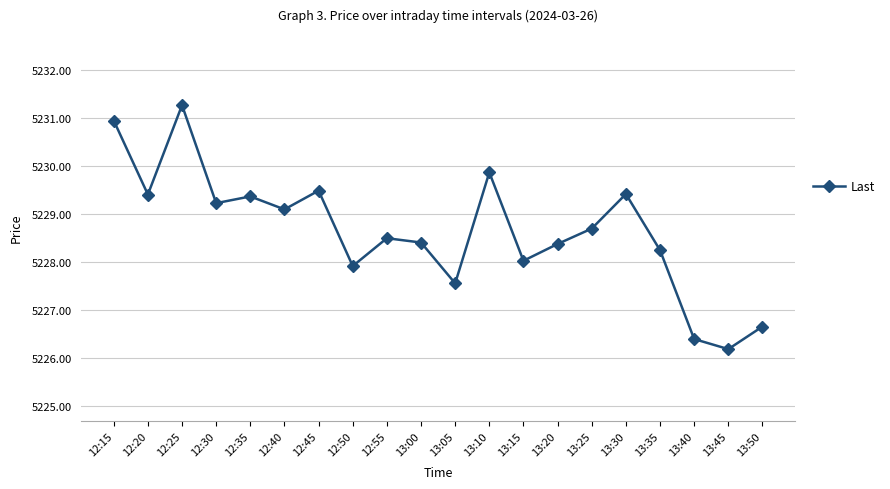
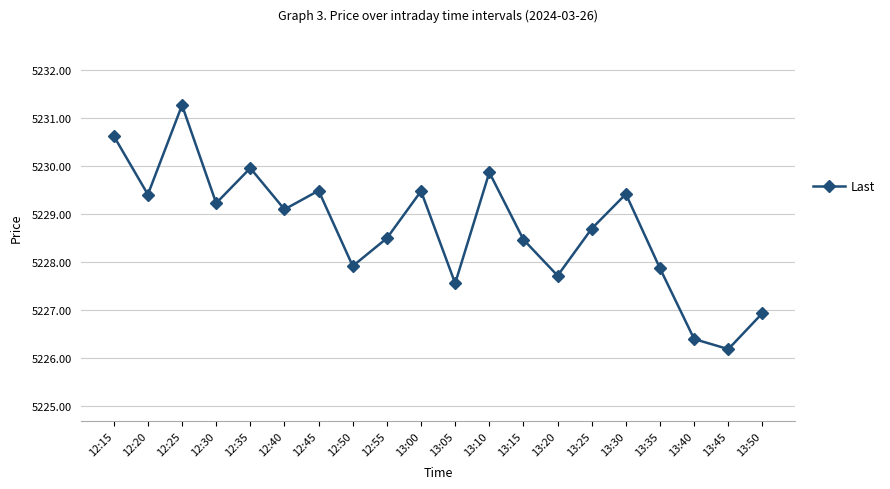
  {
-   "12:15": 5231.0,
+   "12:15": 5230.6,
    "12:20": 5229.4,
    "12:25": 5231.3,
    "12:30": 5229.2,
-   "12:35": 5229.4,
+   "12:35": 5230.0,
    "12:40": 5229.1,
    "12:45": 5229.5,
    "12:50": 5227.9,
    "12:55": 5228.5,
-   "13:00": 5228.4,
+   "13:00": 5229.5,
    "13:05": 5227.6,
    "13:10": 5229.9,
-   "13:15": 5228.0,
-   "13:20": 5228.4,
+   "13:15": 5228.5,
+   "13:20": 5227.7,
    "13:25": 5228.7,
    "13:30": 5229.4,
-   "13:35": 5228.3,
+   "13:35": 5227.9,
    "13:40": 5226.4,
    "13:45": 5226.2,
-   "13:50": 5226.7
+   "13:50": 5226.9
  }
